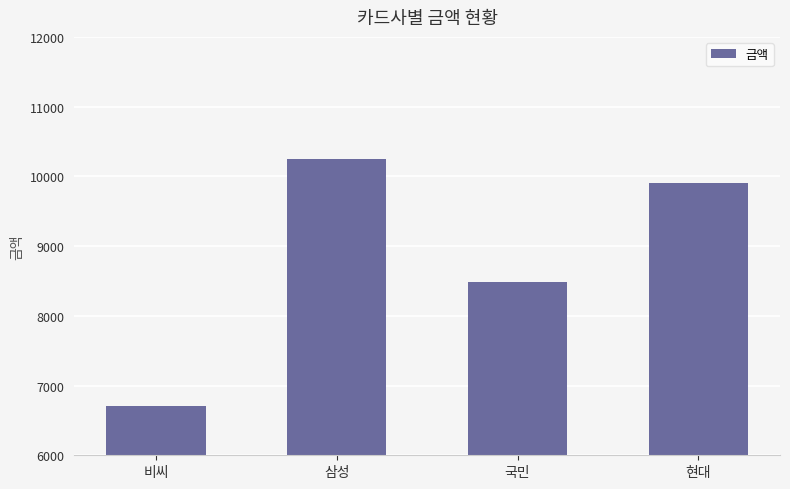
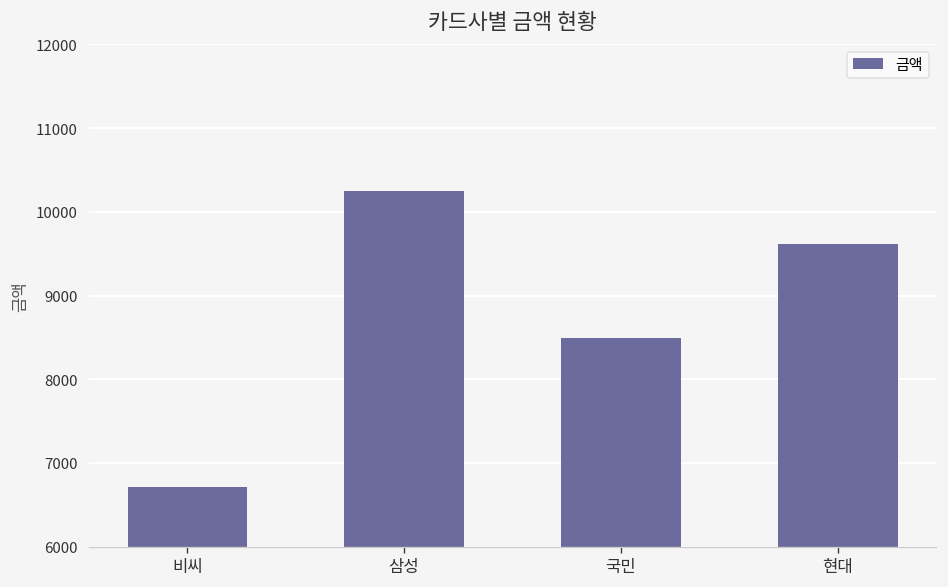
  {
    "비씨": 6700,
    "삼성": 10200,
    "국민": 8500,
-   "현대": 9900
+   "현대": 9600
  }
